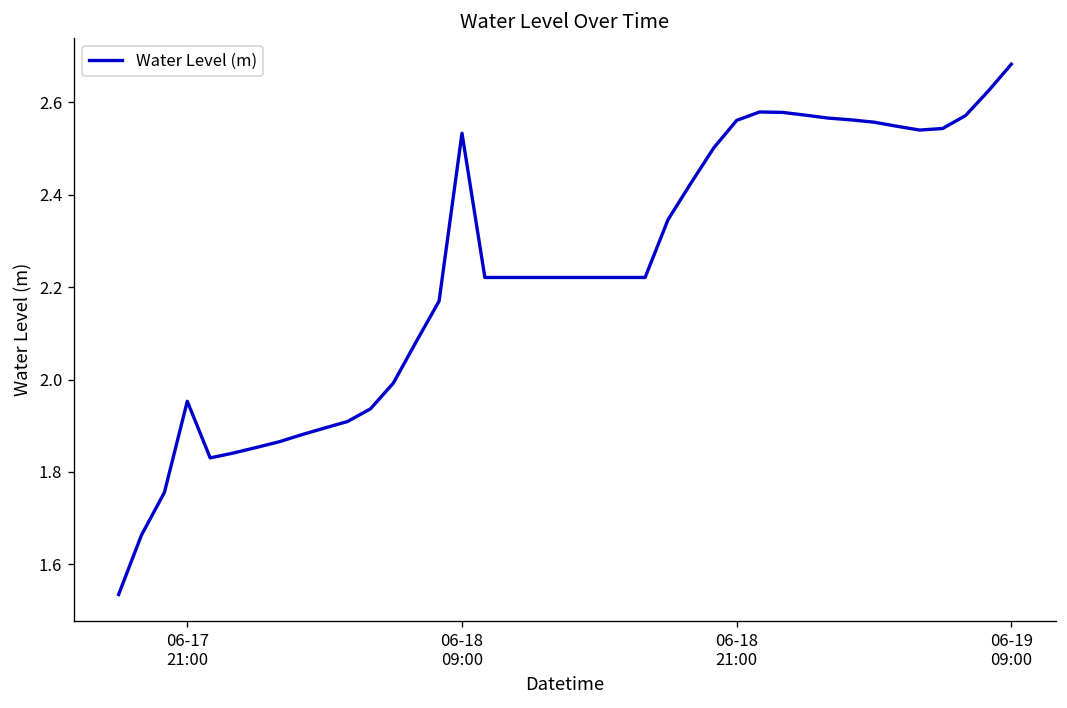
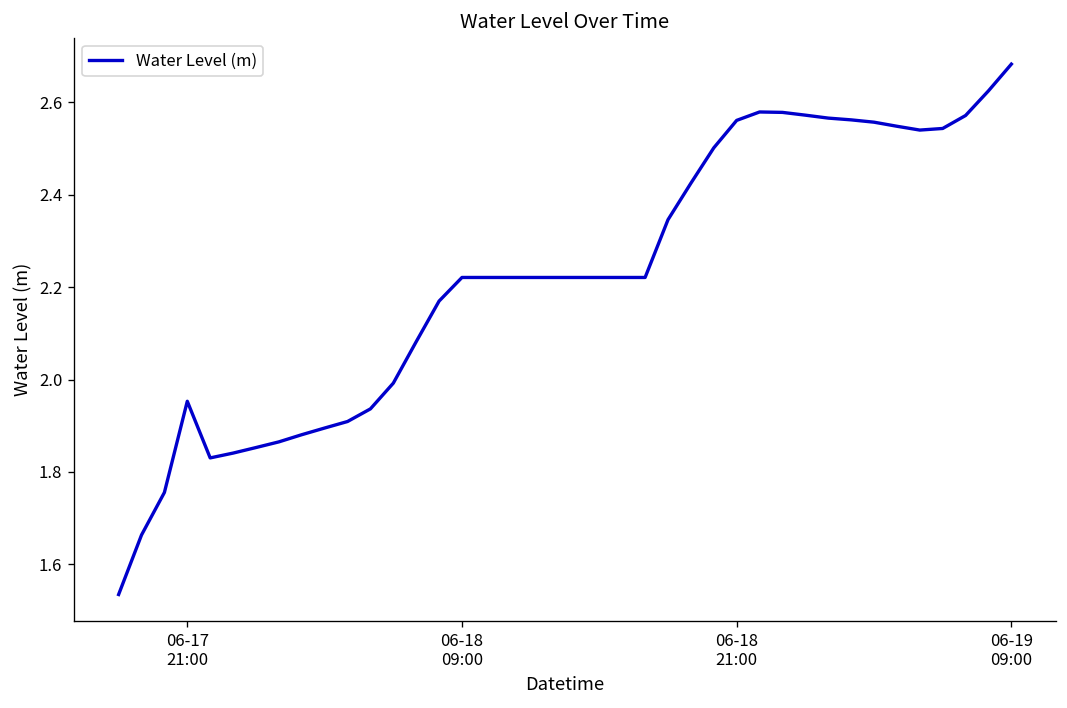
  {
    "06-17 21:00": 1.95,
-   "06-18 09:00": 2.53,
+   "06-18 09:00": 2.22,
    "06-18 21:00": 2.56,
    "06-19 09:00": 2.68
  }
